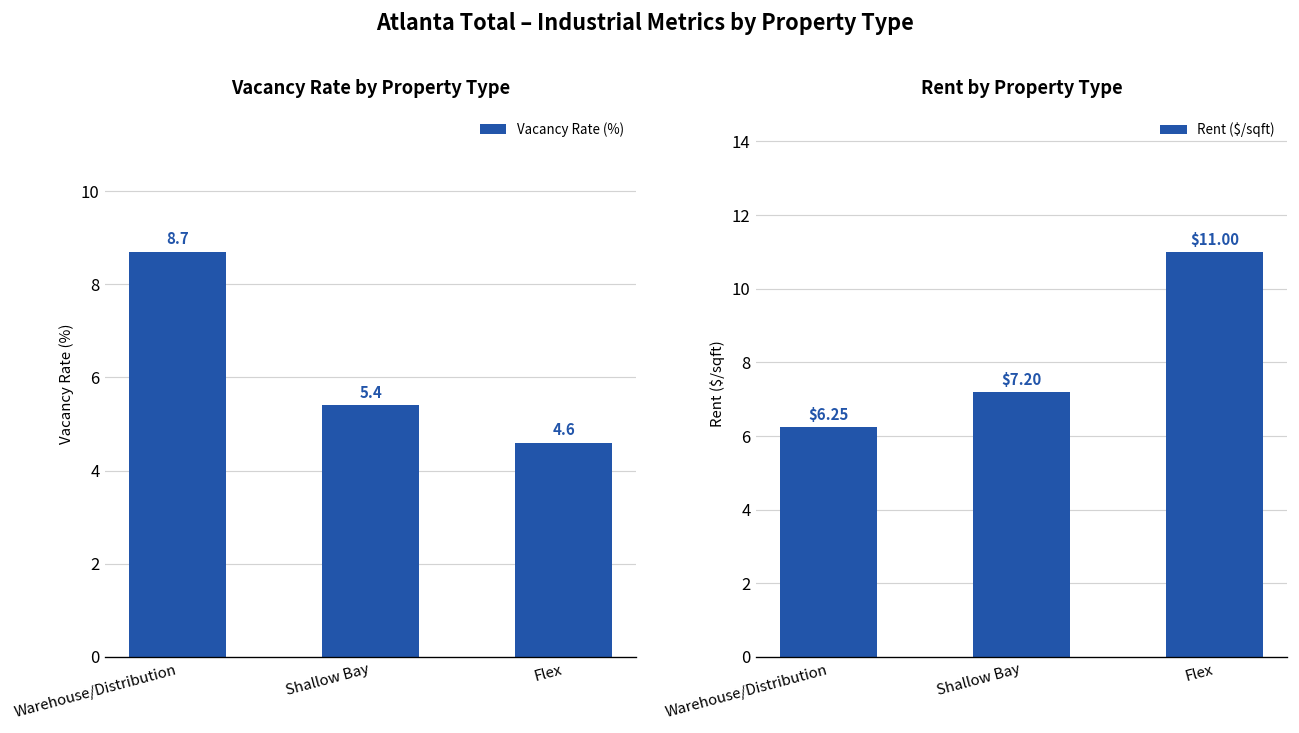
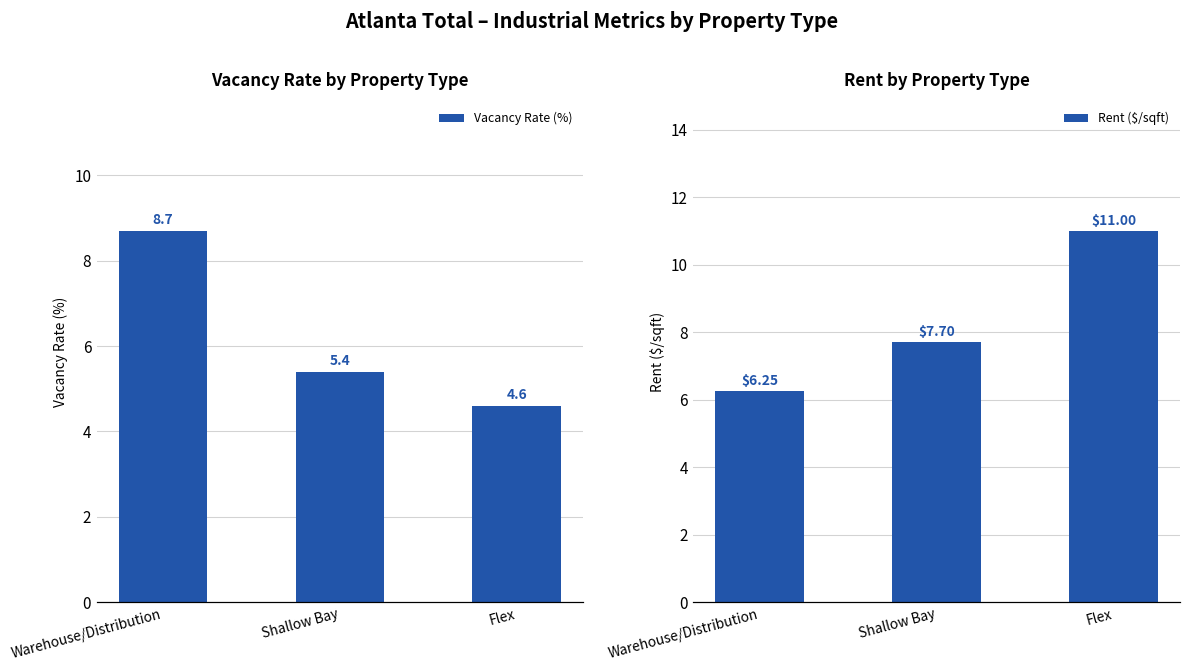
  {
    "Vacancy Rate by Property Type": {
      "Warehouse/Distribution": "8.7",
      "Shallow Bay": "5.4",
      "Flex": "4.6"
    },
    "Rent by Property Type": {
      "Warehouse/Distribution": "$6.25",
-     "Shallow Bay": "$7.20",
+     "Shallow Bay": "$7.70",
      "Flex": "$11.00"
    }
  }
